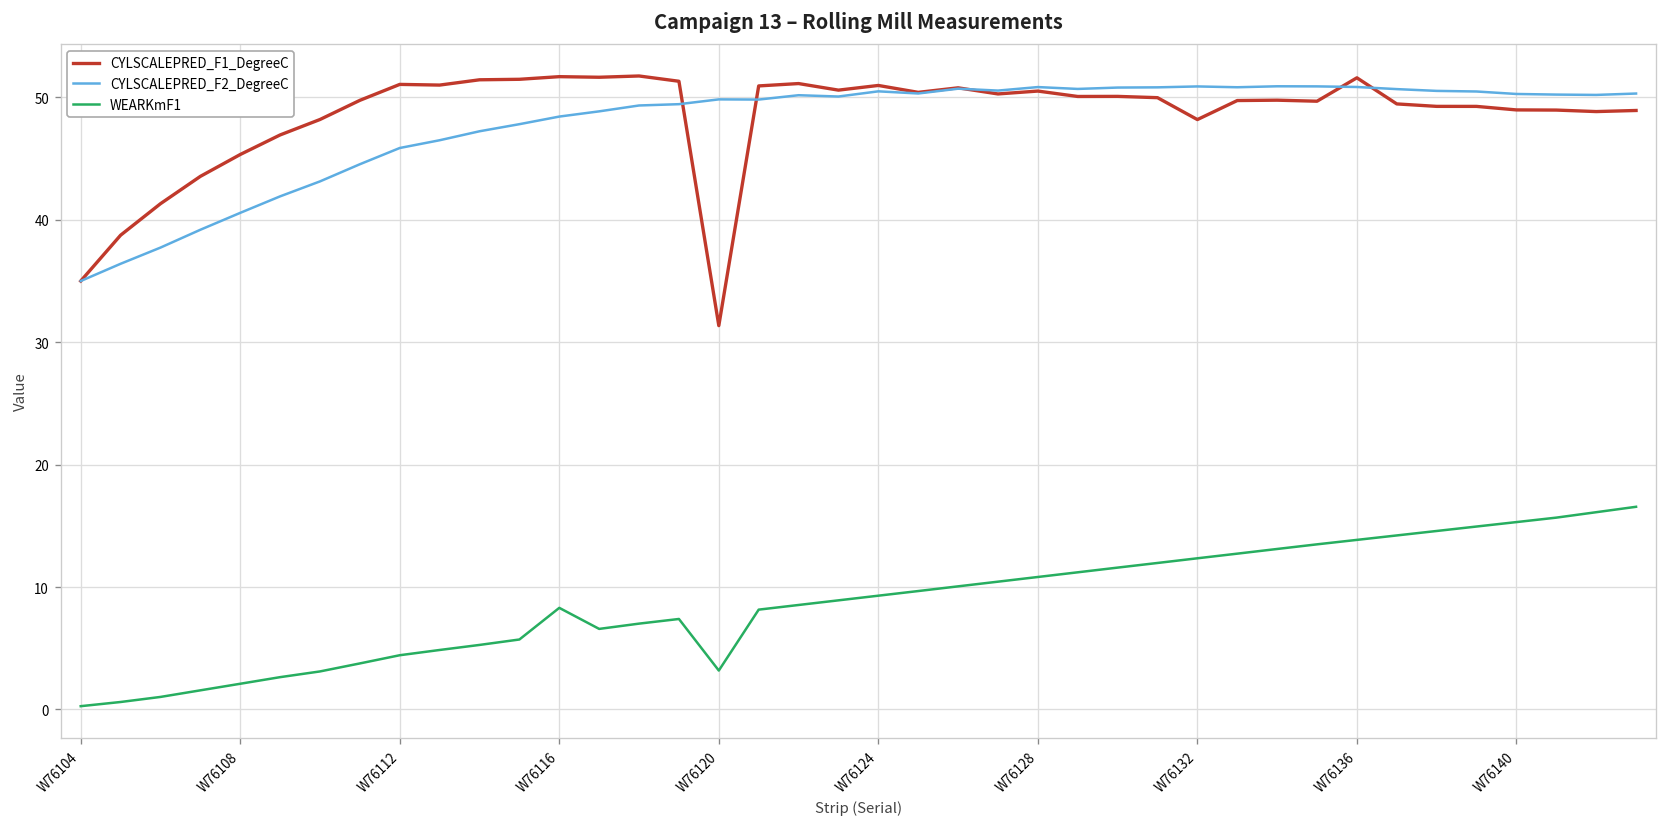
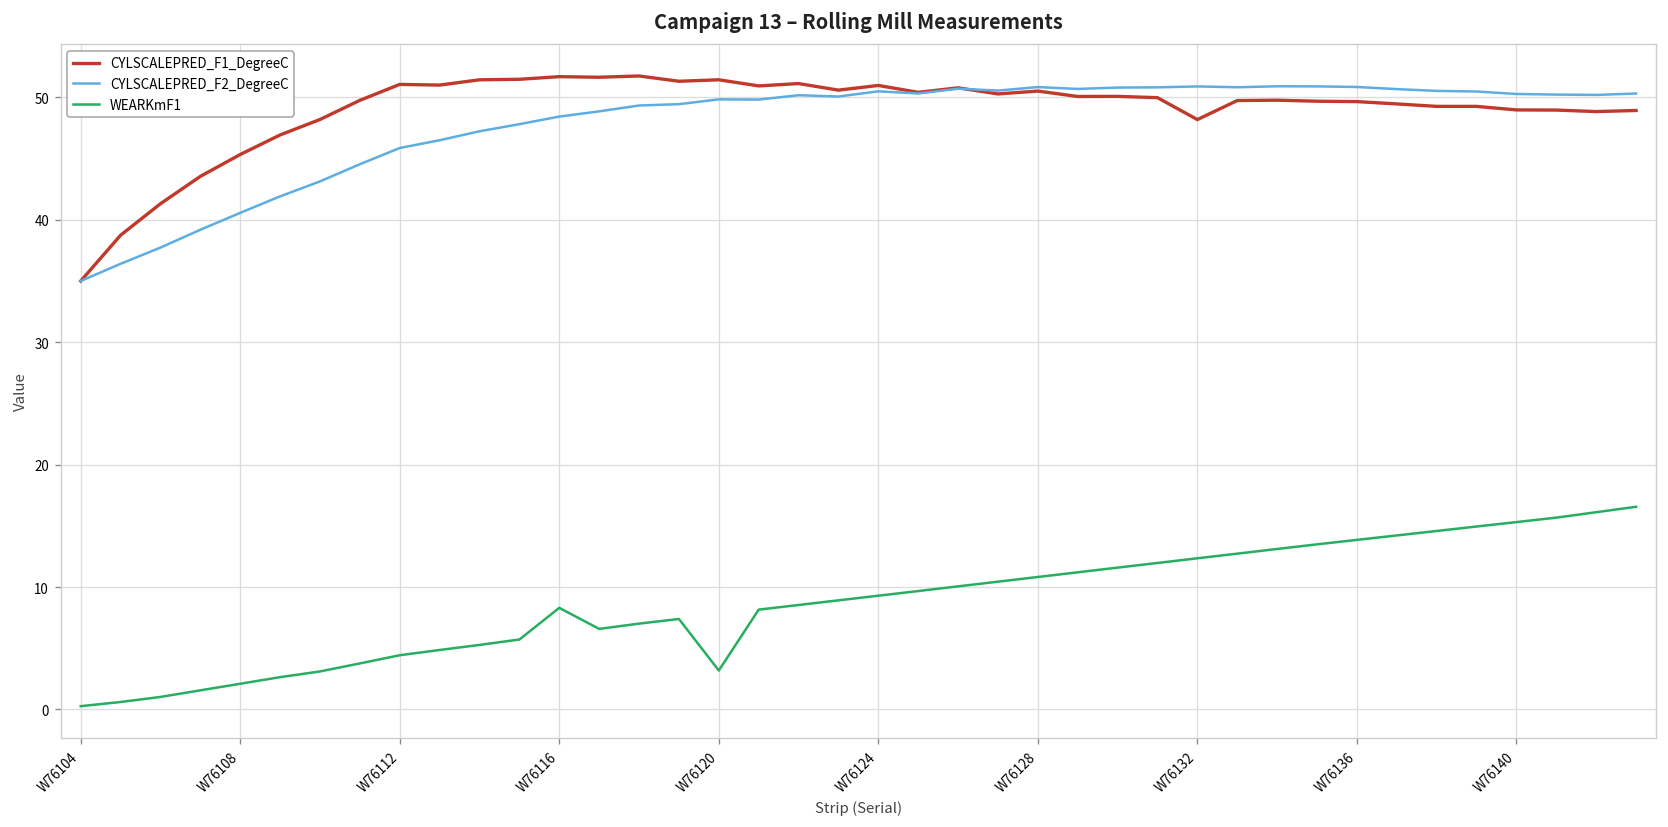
  {
    "CYLSCALEPRED_F1_DegreeC": {
      "W76108": 45.3,
      "W76112": 51.1,
      "W76116": 51.7,
-     "W76120": 31.4,
+     "W76120": 51.4,
      "W76124": 51.0,
      "W76128": 50.5,
      "W76132": 48.2,
-     "W76136": 51.6,
+     "W76136": 49.7,
      "W76140": 49.0
    },
    "CYLSCALEPRED_F2_DegreeC": {
      "W76108": 40.6,
      "W76112": 45.9,
      "W76116": 48.4,
      "W76120": 49.8,
      "W76124": 50.5,
      "W76128": 50.8,
      "W76132": 50.9,
      "W76136": 50.9,
      "W76140": 50.3
    },
    "WEARKmF1": {
      "W76104": 0.3,
      "W76108": 2.1,
      "W76112": 4.4,
      "W76116": 8.3,
      "W76120": 3.2,
      "W76124": 9.3,
      "W76128": 10.8,
      "W76132": 12.3,
      "W76136": 13.9,
      "W76140": 15.3
    }
  }
